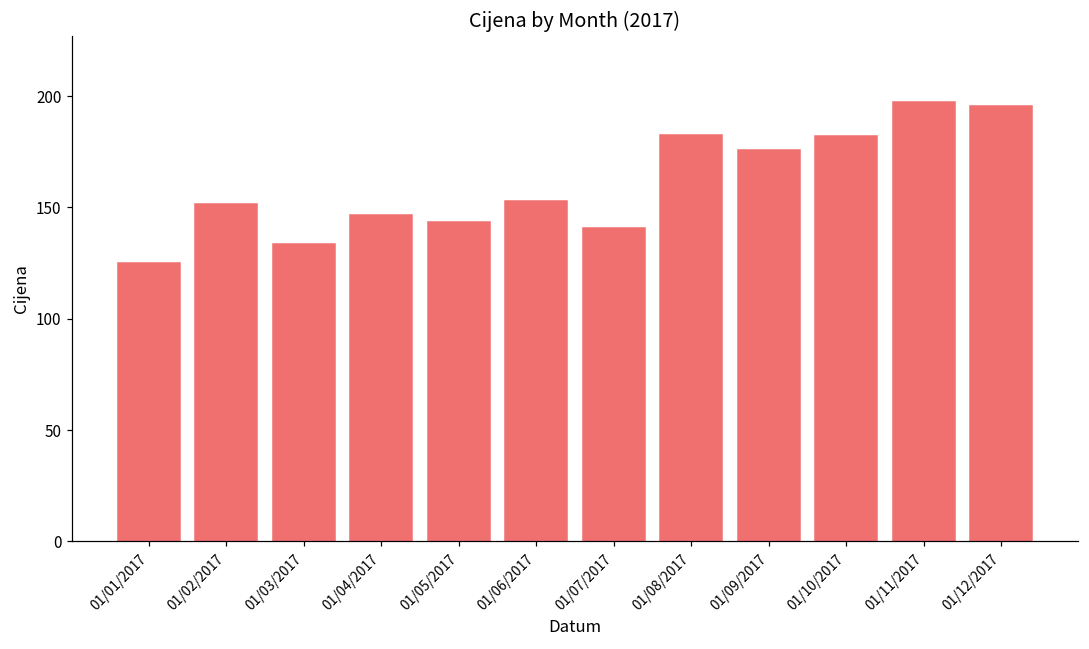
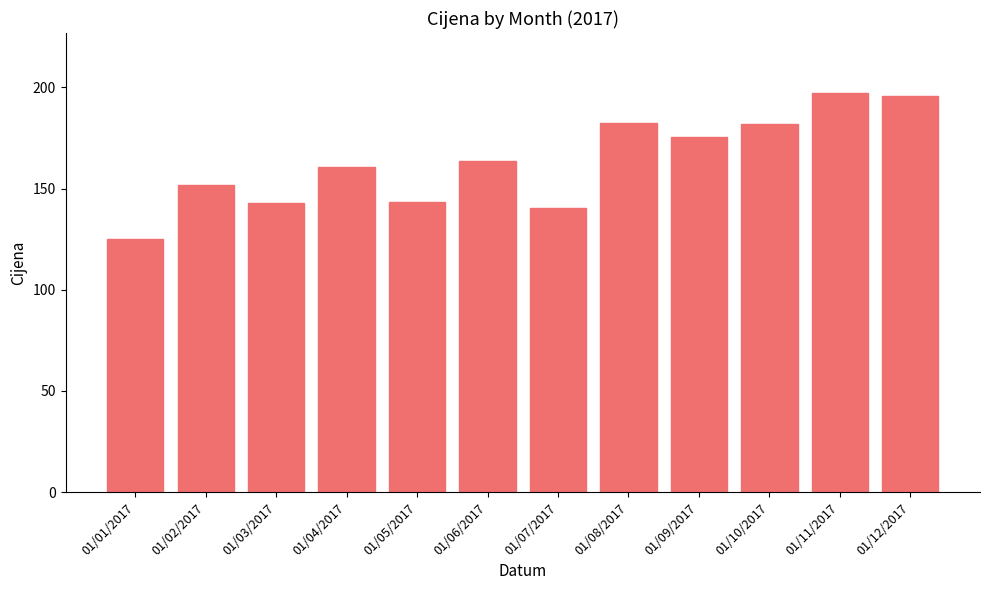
  {
    "01/01/2017": 125,
    "01/02/2017": 152,
-   "01/03/2017": 134,
-   "01/04/2017": 147,
+   "01/03/2017": 143,
+   "01/04/2017": 161,
    "01/05/2017": 143,
-   "01/06/2017": 153,
+   "01/06/2017": 164,
    "01/07/2017": 141,
    "01/08/2017": 182,
    "01/09/2017": 176,
    "01/10/2017": 182,
    "01/11/2017": 197,
    "01/12/2017": 195
  }
